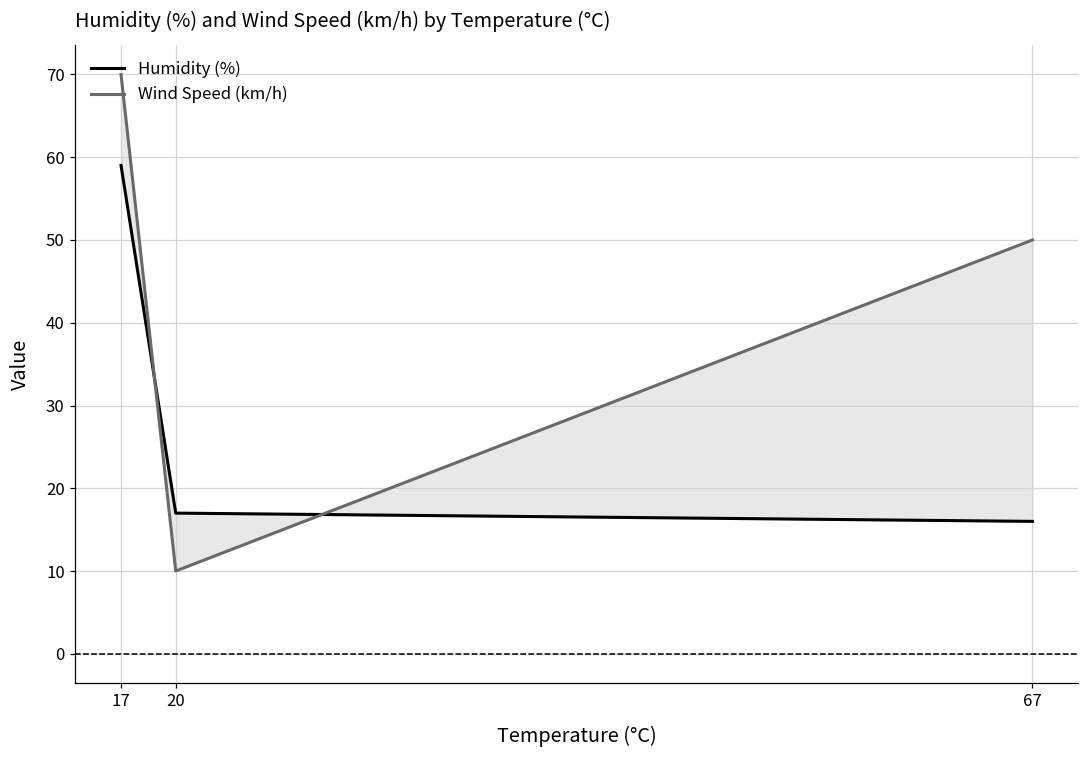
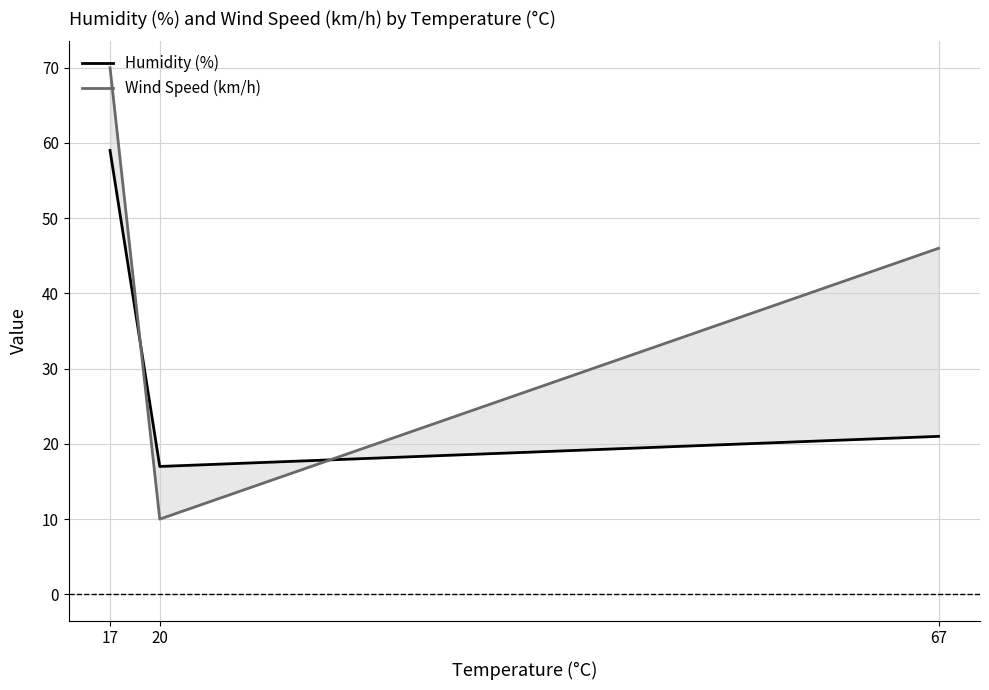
  {
    "Humidity (%)": {
      "17": 59,
-     "67": 16
+     "67": 21
    },
    "Wind Speed (km/h)": {
      "20": 10,
-     "67": 50
+     "67": 46
    }
  }
